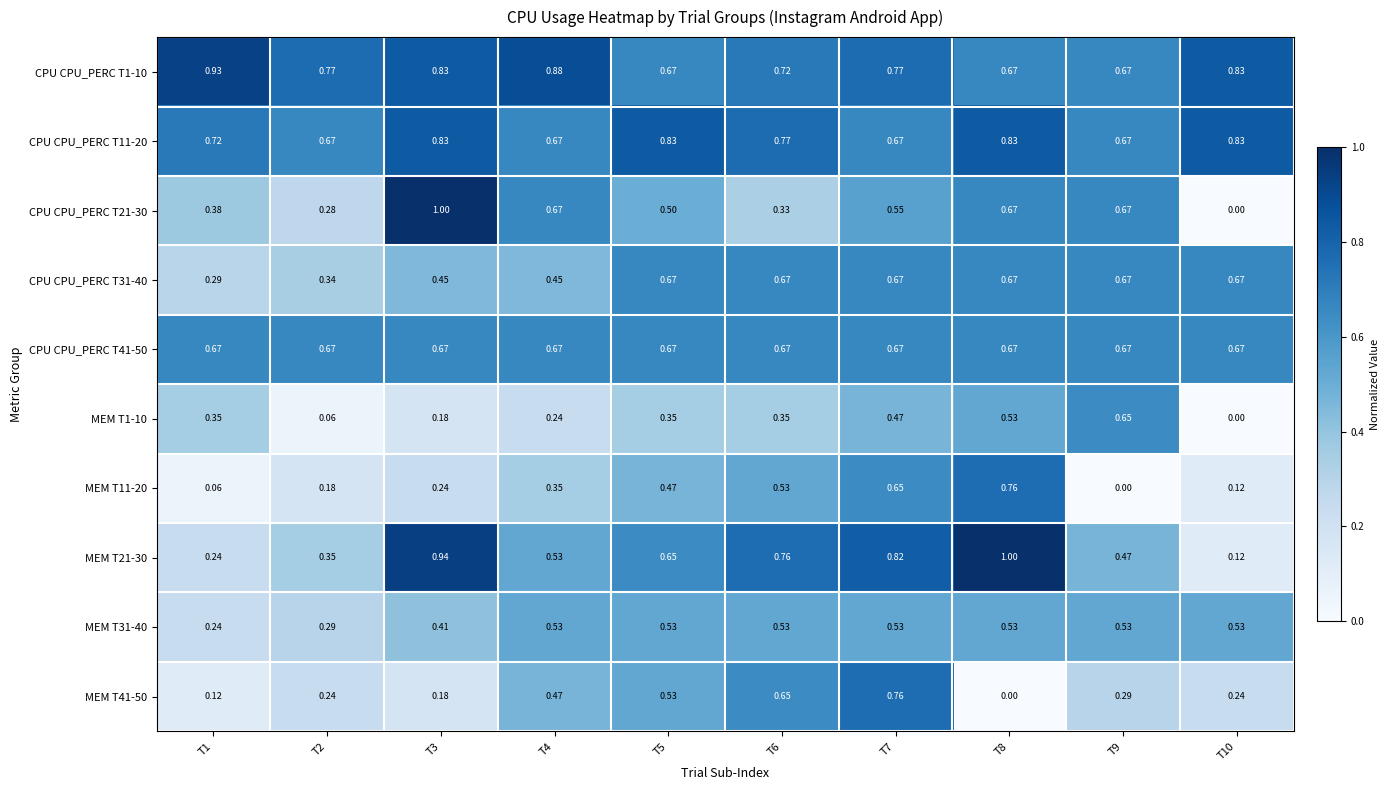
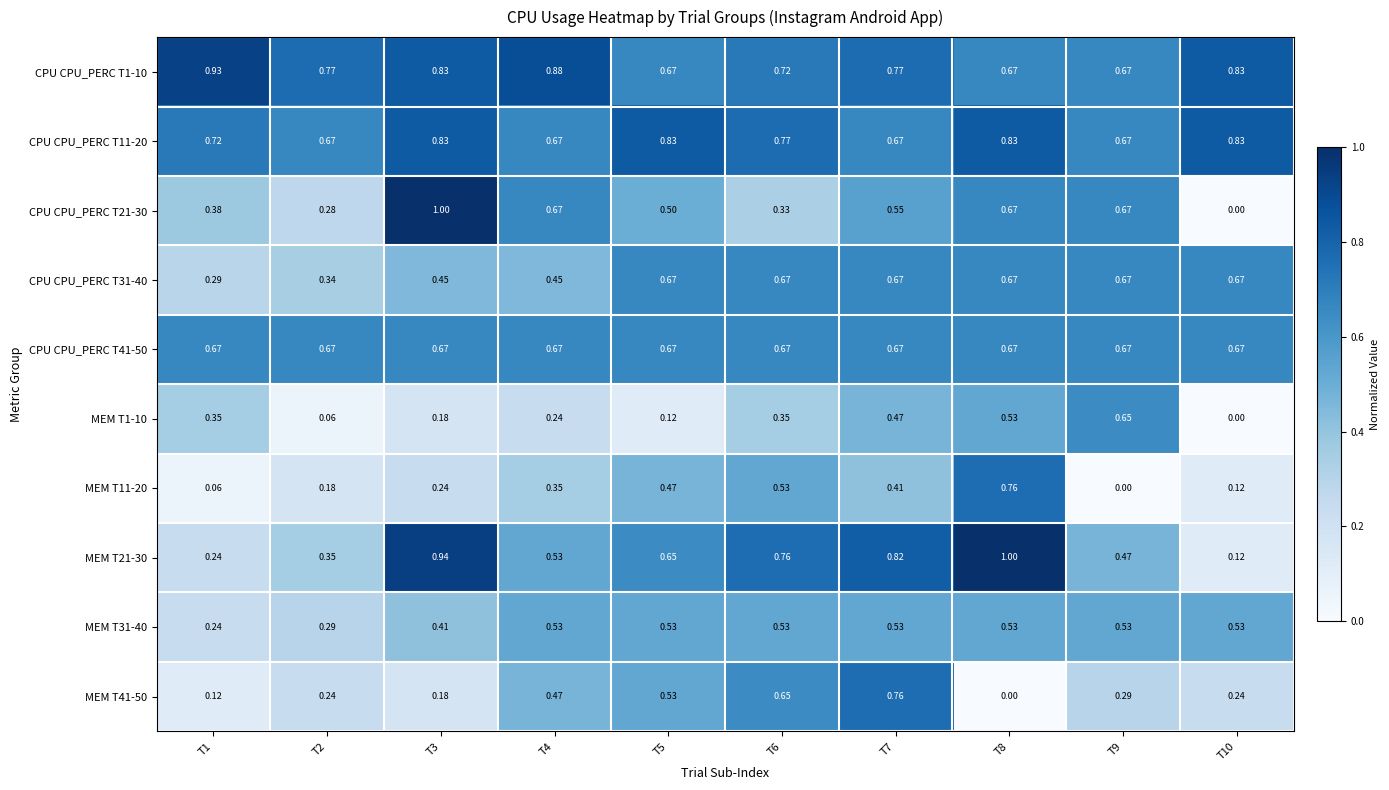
  {
    "CPU CPU_PERC T1-10": {
      "T1": 0.93,
      "T2": 0.77,
      "T3": 0.83,
      "T4": 0.88,
      "T5": 0.67,
      "T6": 0.72,
      "T7": 0.77,
      "T8": 0.67,
      "T9": 0.67,
      "T10": 0.83
    },
    "CPU CPU_PERC T11-20": {
      "T1": 0.72,
      "T2": 0.67,
      "T3": 0.83,
      "T4": 0.67,
      "T5": 0.83,
      "T6": 0.77,
      "T7": 0.67,
      "T8": 0.83,
      "T9": 0.67,
      "T10": 0.83
    },
    "CPU CPU_PERC T21-30": {
      "T1": 0.38,
      "T2": 0.28,
      "T3": 1.00,
      "T4": 0.67,
      "T5": 0.50,
      "T6": 0.33,
      "T7": 0.55,
      "T8": 0.67,
      "T9": 0.67,
      "T10": 0.00
    },
    "CPU CPU_PERC T31-40": {
      "T1": 0.29,
      "T2": 0.34,
      "T3": 0.45,
      "T4": 0.45,
      "T5": 0.67,
      "T6": 0.67,
      "T7": 0.67,
      "T8": 0.67,
      "T9": 0.67,
      "T10": 0.67
    },
    "CPU CPU_PERC T41-50": {
      "T1": 0.67,
      "T2": 0.67,
      "T3": 0.67,
      "T4": 0.67,
      "T5": 0.67,
      "T6": 0.67,
      "T7": 0.67,
      "T8": 0.67,
      "T9": 0.67,
      "T10": 0.67
    },
    "MEM T1-10": {
      "T1": 0.35,
      "T2": 0.06,
      "T3": 0.18,
      "T4": 0.24,
-     "T5": 0.35,
+     "T5": 0.12,
      "T6": 0.35,
      "T7": 0.47,
      "T8": 0.53,
      "T9": 0.65,
      "T10": 0.00
    },
    "MEM T11-20": {
      "T1": 0.06,
      "T2": 0.18,
      "T3": 0.24,
      "T4": 0.35,
      "T5": 0.47,
      "T6": 0.53,
-     "T7": 0.65,
+     "T7": 0.41,
      "T8": 0.76,
      "T9": 0.00,
      "T10": 0.12
    },
    "MEM T21-30": {
      "T1": 0.24,
      "T2": 0.35,
      "T3": 0.94,
      "T4": 0.53,
      "T5": 0.65,
      "T6": 0.76,
      "T7": 0.82,
      "T8": 1.00,
      "T9": 0.47,
      "T10": 0.12
    },
    "MEM T31-40": {
      "T1": 0.24,
      "T2": 0.29,
      "T3": 0.41,
      "T4": 0.53,
      "T5": 0.53,
      "T6": 0.53,
      "T7": 0.53,
      "T8": 0.53,
      "T9": 0.53,
      "T10": 0.53
    },
    "MEM T41-50": {
      "T1": 0.12,
      "T2": 0.24,
      "T3": 0.18,
      "T4": 0.47,
      "T5": 0.53,
      "T6": 0.65,
      "T7": 0.76,
      "T8": 0.00,
      "T9": 0.29,
      "T10": 0.24
    }
  }
